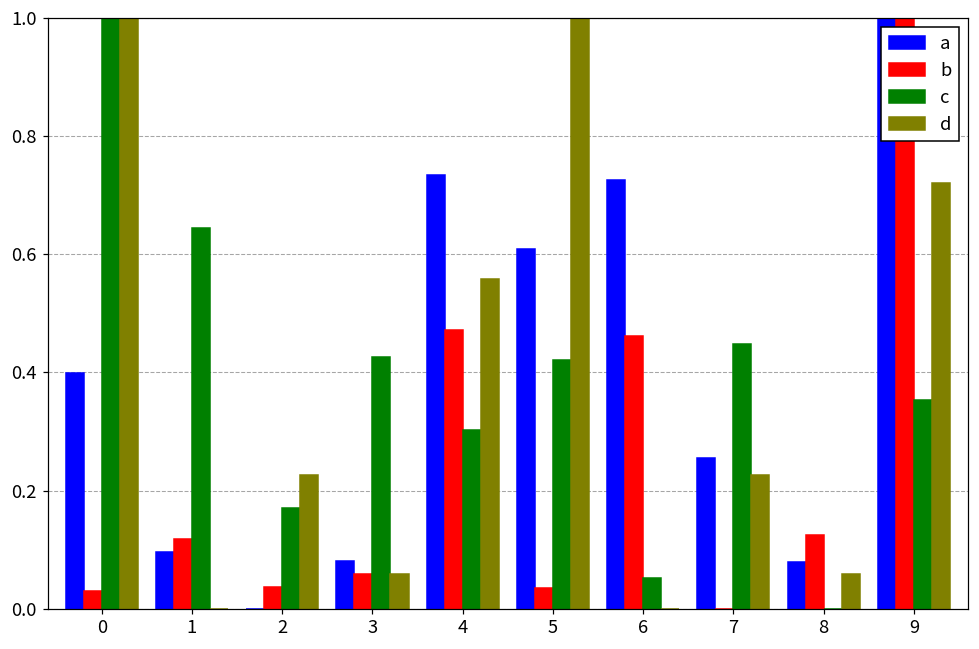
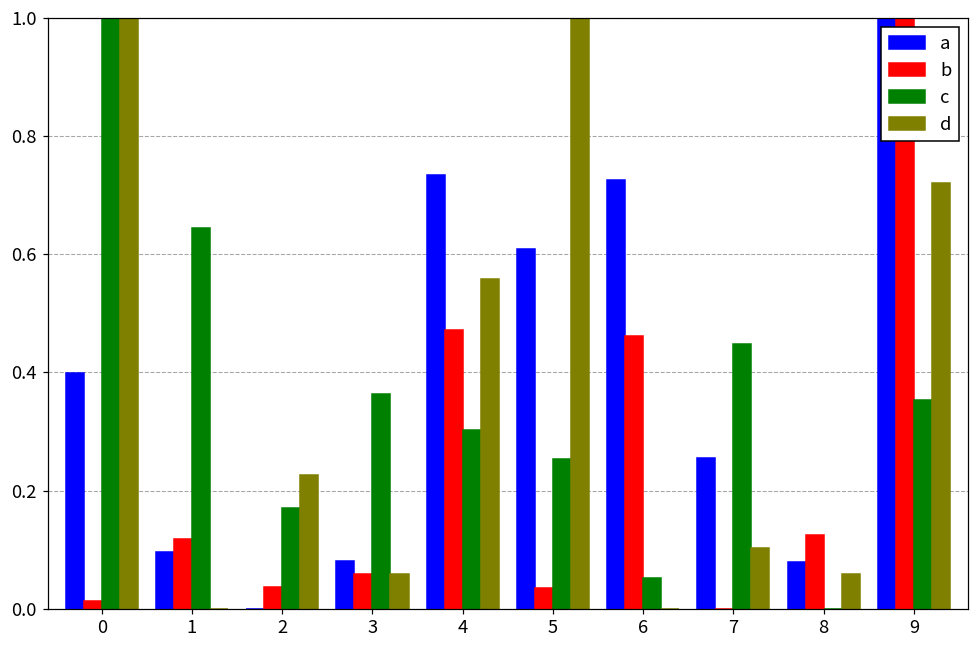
  {
    "a": {
      "0": 0.40,
      "1": 0.10,
      "2": 0.00,
      "3": 0.08,
      "4": 0.73,
      "5": 0.61,
      "6": 0.73,
      "7": 0.26,
      "8": 0.08,
      "9": 1.00
    },
    "b": {
-     "0": 0.03,
+     "0": 0.01,
      "1": 0.12,
      "2": 0.04,
      "3": 0.06,
      "4": 0.47,
      "5": 0.03,
      "6": 0.46,
      "7": 0.00,
      "8": 0.12,
      "9": 1.00
    },
    "c": {
      "0": 1.00,
      "1": 0.64,
      "2": 0.17,
-     "3": 0.43,
+     "3": 0.36,
      "4": 0.30,
-     "5": 0.42,
+     "5": 0.25,
      "6": 0.05,
      "7": 0.45,
      "8": 0.00,
      "9": 0.35
    },
    "d": {
      "0": 1.00,
      "1": 0.00,
      "2": 0.23,
      "3": 0.06,
      "4": 0.56,
      "5": 1.00,
      "6": 0.00,
-     "7": 0.23,
+     "7": 0.10,
      "8": 0.06,
      "9": 0.72
    }
  }
